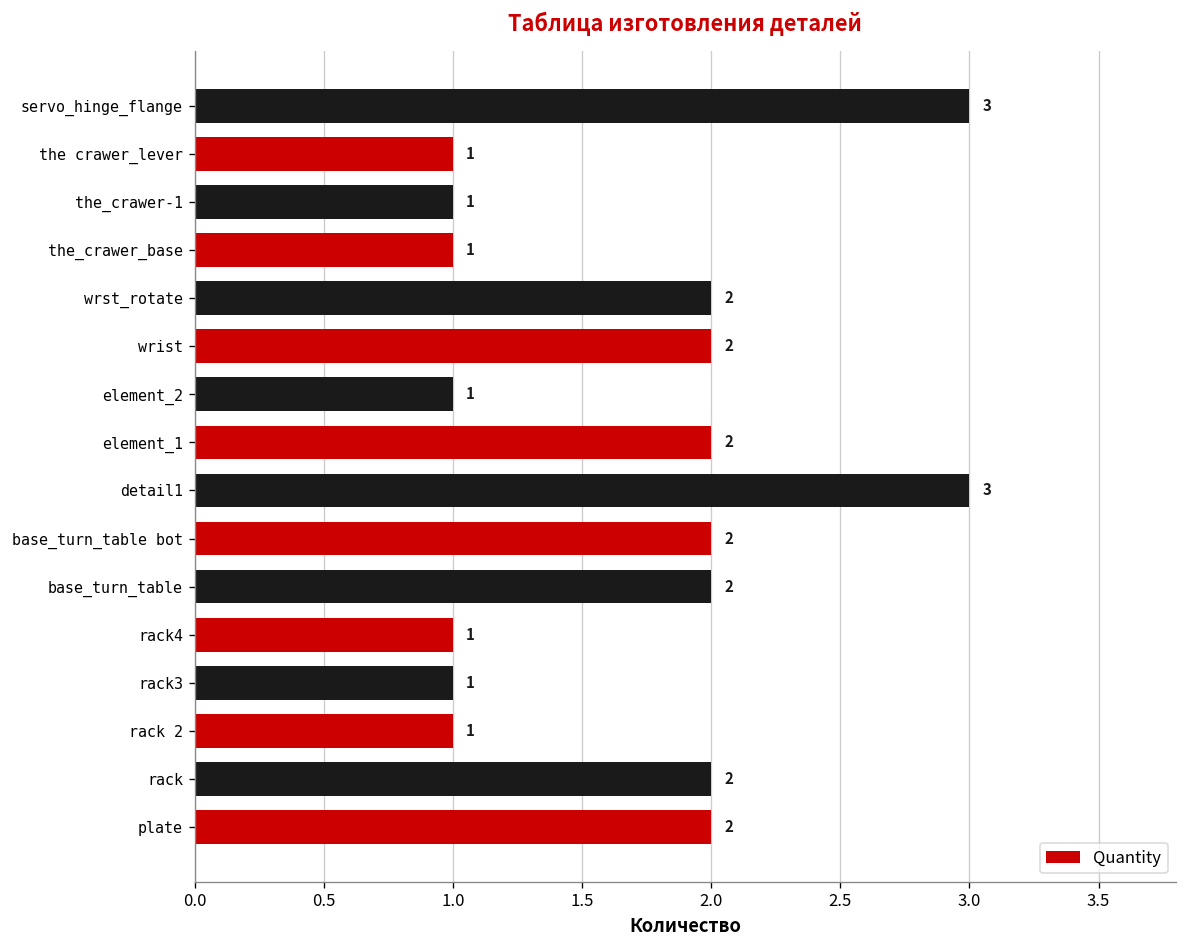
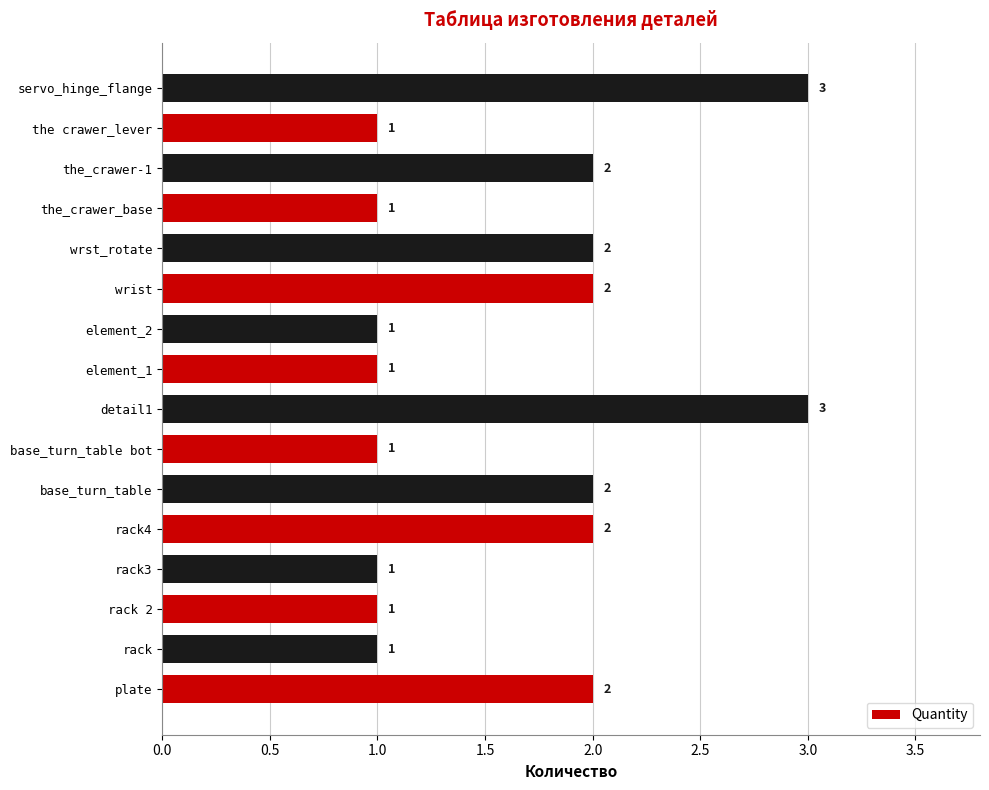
  {
    "servo_hinge_flange": 3,
    "the crawer_lever": 1,
-   "the_crawer-1": 1,
+   "the_crawer-1": 2,
    "the_crawer_base": 1,
    "wrst_rotate": 2,
    "wrist": 2,
    "element_2": 1,
-   "element_1": 2,
+   "element_1": 1,
    "detail1": 3,
-   "base_turn_table bot": 2,
+   "base_turn_table bot": 1,
    "base_turn_table": 2,
-   "rack4": 1,
+   "rack4": 2,
    "rack3": 1,
    "rack 2": 1,
-   "rack": 2,
+   "rack": 1,
    "plate": 2
  }
